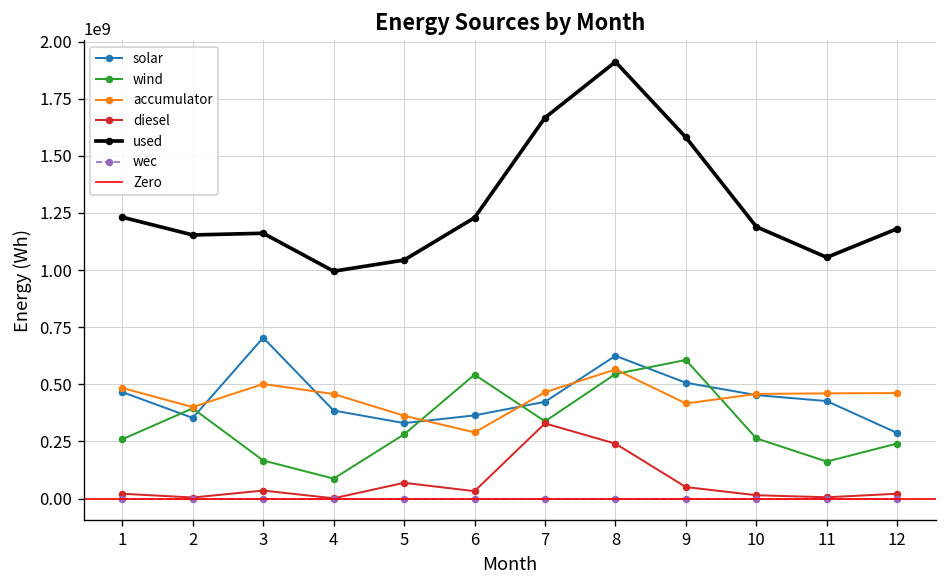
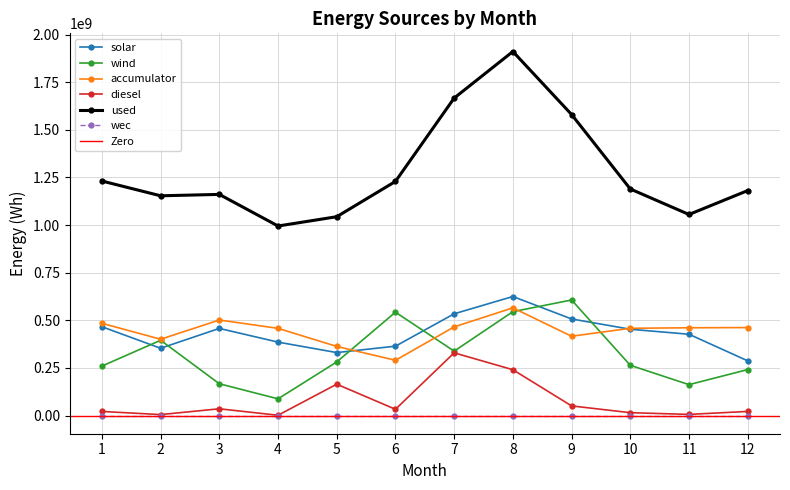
  {
    "solar": {
      "1": 470000000,
      "2": 350000000,
-     "3": 700000000,
+     "3": 460000000,
      "4": 390000000,
      "5": 330000000,
      "6": 360000000,
-     "7": 420000000,
+     "7": 530000000,
      "8": 620000000,
      "9": 510000000,
      "11": 430000000,
      "12": 290000000
    },
    "wind": {
      "1": 260000000,
      "3": 170000000,
      "4": 90000000,
      "5": 280000000,
      "6": 540000000,
      "8": 550000000,
      "9": 610000000,
      "10": 260000000,
      "11": 160000000,
      "12": 240000000
    },
    "accumulator": {
      "1": 480000000,
      "3": 500000000,
      "4": 460000000,
      "5": 360000000,
      "6": 290000000,
      "7": 470000000,
      "8": 570000000,
      "9": 420000000,
      "11": 460000000,
      "12": 460000000
    },
    "diesel": {
      "1": 20000000,
      "3": 40000000,
-     "5": 70000000,
+     "5": 160000000,
      "6": 30000000,
      "8": 240000000,
      "9": 50000000,
      "10": 10000000,
      "12": 20000000
    },
    "used": {
      "1": 1230000000,
      "2": 1150000000,
      "3": 1160000000,
      "4": 1000000000,
      "5": 1040000000,
      "6": 1230000000,
      "7": 1670000000,
      "8": 1910000000,
      "9": 1580000000,
      "10": 1190000000,
      "11": 1060000000,
      "12": 1180000000
    },
    "wec": {
      "1": 0,
      "3": 0,
      "5": 0,
      "6": 0,
      "7": 0,
      "8": 0,
      "9": 0,
      "10": 0,
      "12": 0
    }
  }
